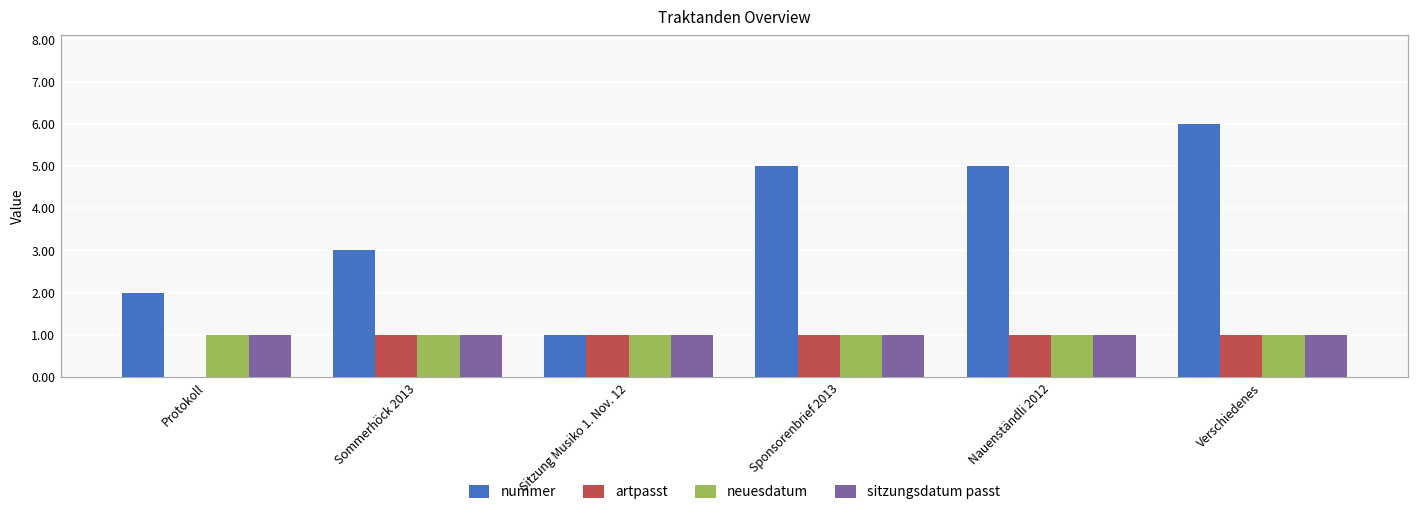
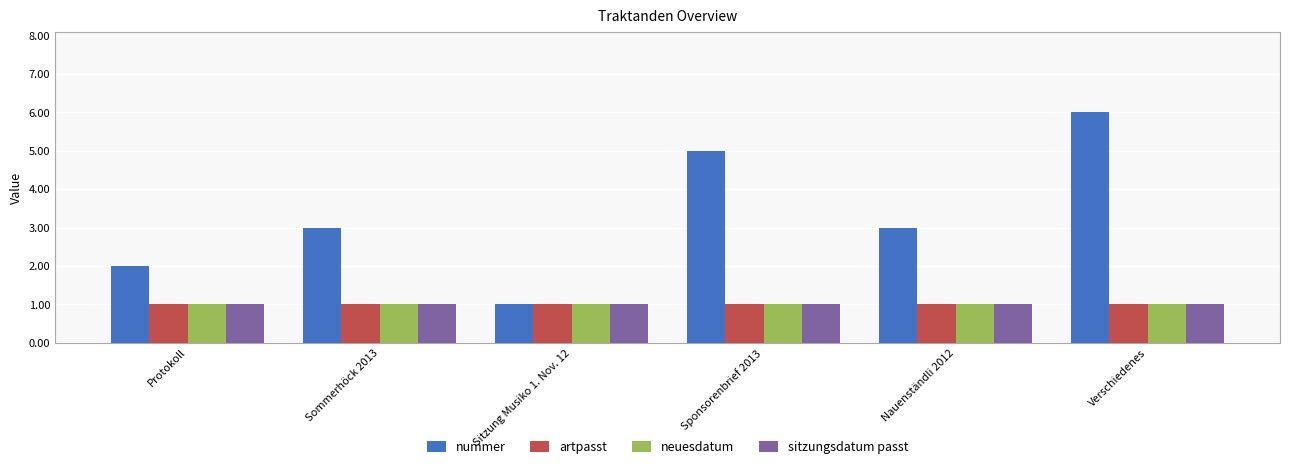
  {
    "nummer": {
      "Protokoll": 2,
      "Sommerhöck 2013": 3,
      "Sitzung Musiko 1. Nov. 12": 1,
      "Sponsorenbrief 2013": 5,
-     "Nauenständli 2012": 5,
+     "Nauenständli 2012": 3,
      "Verschiedenes": 6
    },
    "artpasst": {
-     "Protokoll": 0,
+     "Protokoll": 1,
      "Sommerhöck 2013": 1,
      "Sitzung Musiko 1. Nov. 12": 1,
      "Sponsorenbrief 2013": 1,
      "Nauenständli 2012": 1,
      "Verschiedenes": 1
    },
    "neuesdatum": {
      "Protokoll": 1,
      "Sommerhöck 2013": 1,
      "Sitzung Musiko 1. Nov. 12": 1,
      "Sponsorenbrief 2013": 1,
      "Nauenständli 2012": 1,
      "Verschiedenes": 1
    },
    "sitzungsdatum passt": {
      "Protokoll": 1,
      "Sommerhöck 2013": 1,
      "Sitzung Musiko 1. Nov. 12": 1,
      "Sponsorenbrief 2013": 1,
      "Nauenständli 2012": 1,
      "Verschiedenes": 1
    }
  }
